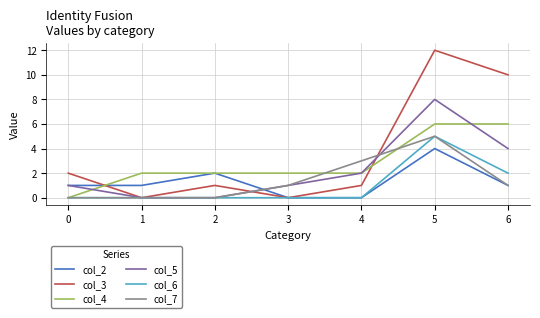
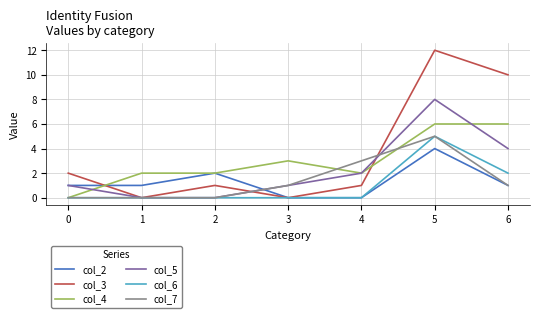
  {
    "col_3": {
      "0": 2,
      "2": 1,
      "4": 1,
      "5": 12,
      "6": 10
    },
    "col_4": {
      "1": 2,
-     "3": 2,
+     "3": 3,
      "5": 6,
      "6": 6
    }
  }
